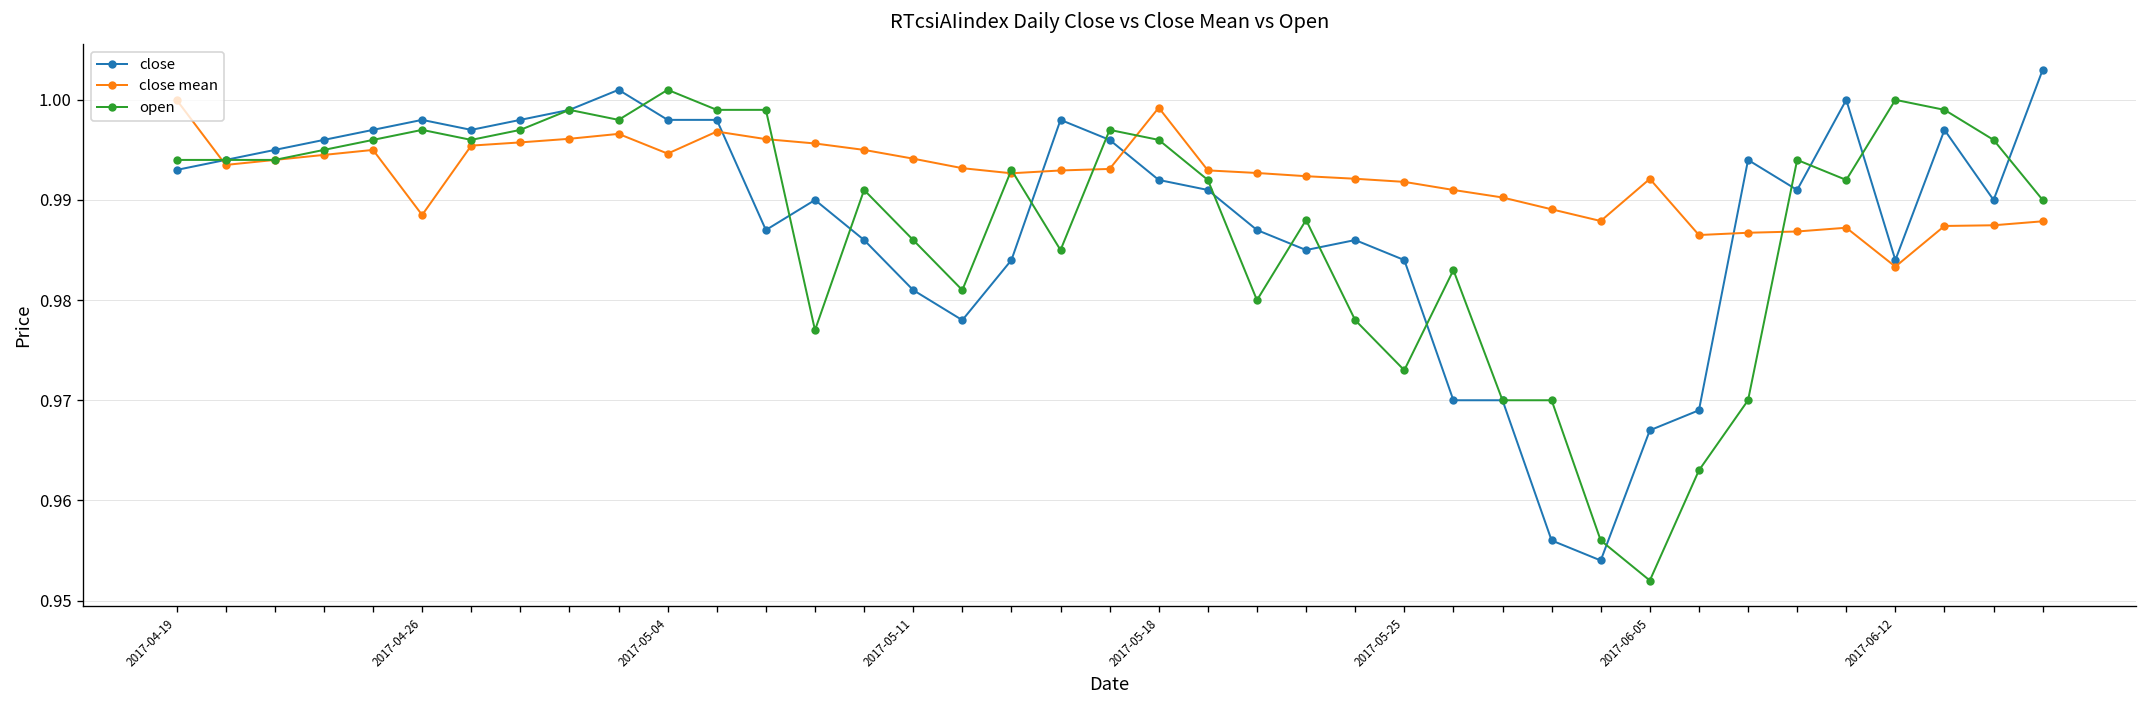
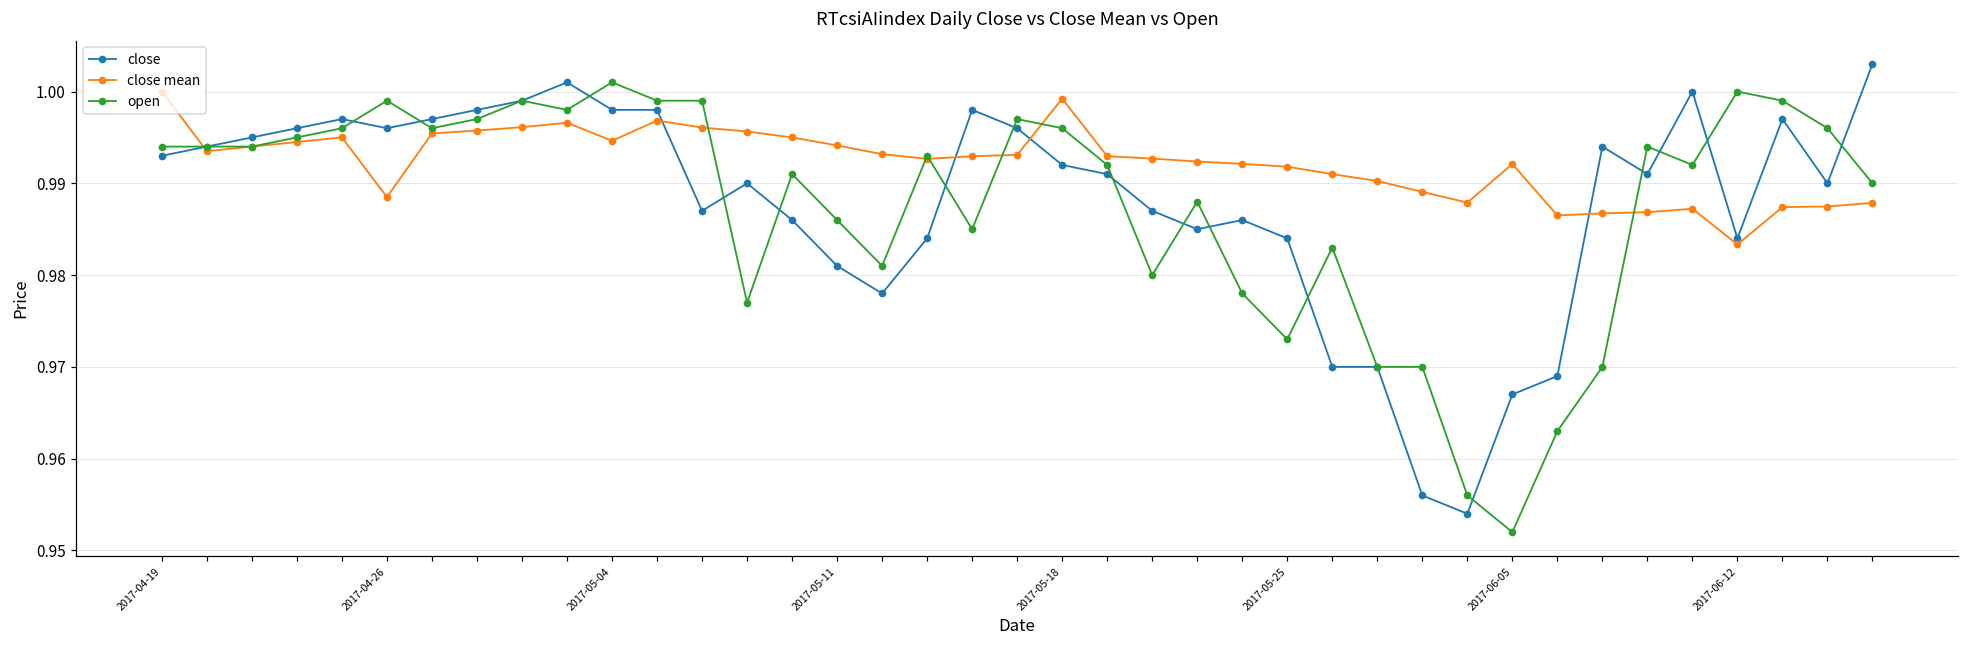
  {
    "close": {
      "2017-04-19": 0.993,
-     "2017-04-26": 0.998,
+     "2017-04-26": 0.996,
      "2017-05-04": 0.998,
      "2017-05-11": 0.981,
      "2017-05-18": 0.992,
      "2017-05-25": 0.984,
      "2017-06-05": 0.967,
      "2017-06-12": 0.984
    },
    "close mean": {
      "2017-04-26": 0.989,
      "2017-05-04": 0.995,
      "2017-05-11": 0.994,
      "2017-05-18": 0.999,
      "2017-05-25": 0.992,
      "2017-06-05": 0.992,
      "2017-06-12": 0.983
    },
    "open": {
      "2017-04-19": 0.994,
-     "2017-04-26": 0.997,
+     "2017-04-26": 0.999,
      "2017-05-04": 1.001,
      "2017-05-11": 0.986,
      "2017-05-18": 0.996,
      "2017-05-25": 0.973,
      "2017-06-05": 0.952,
      "2017-06-12": 1.000
    }
  }
